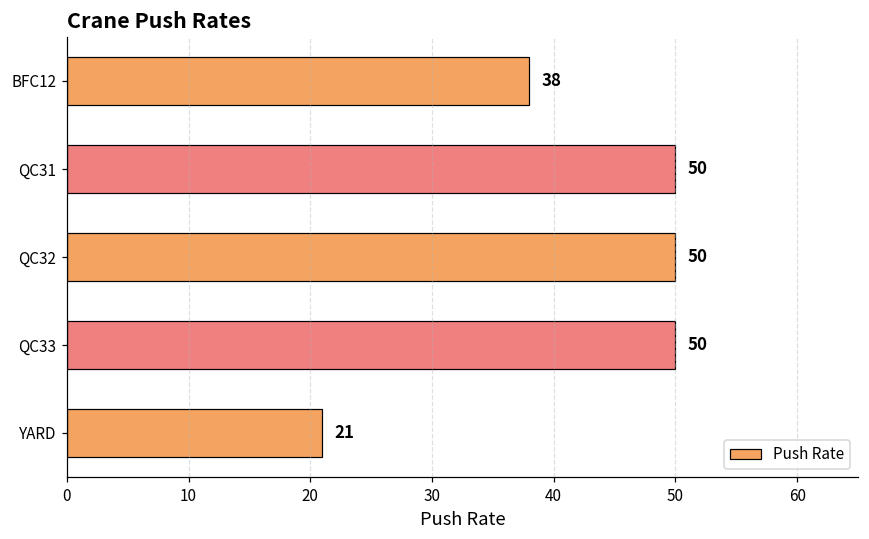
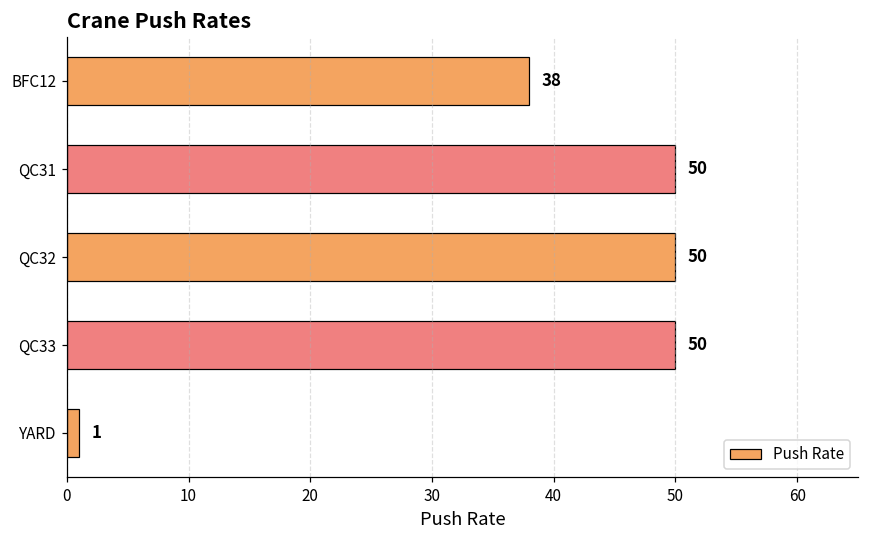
  {
    "BFC12": 38,
    "QC31": 50,
    "QC32": 50,
    "QC33": 50,
-   "YARD": 21
+   "YARD": 1
  }
